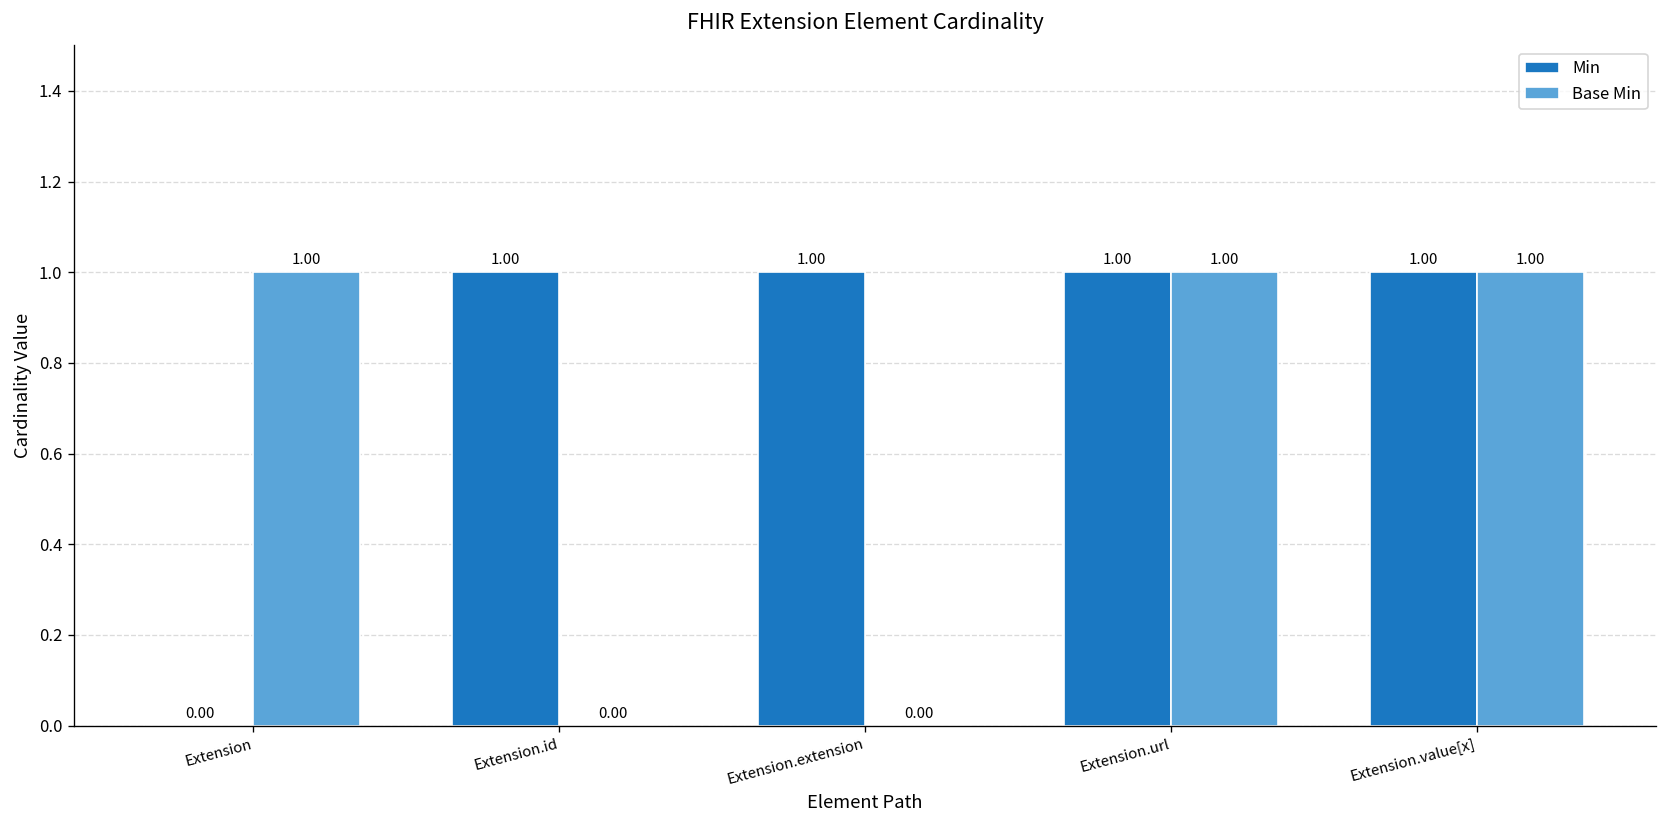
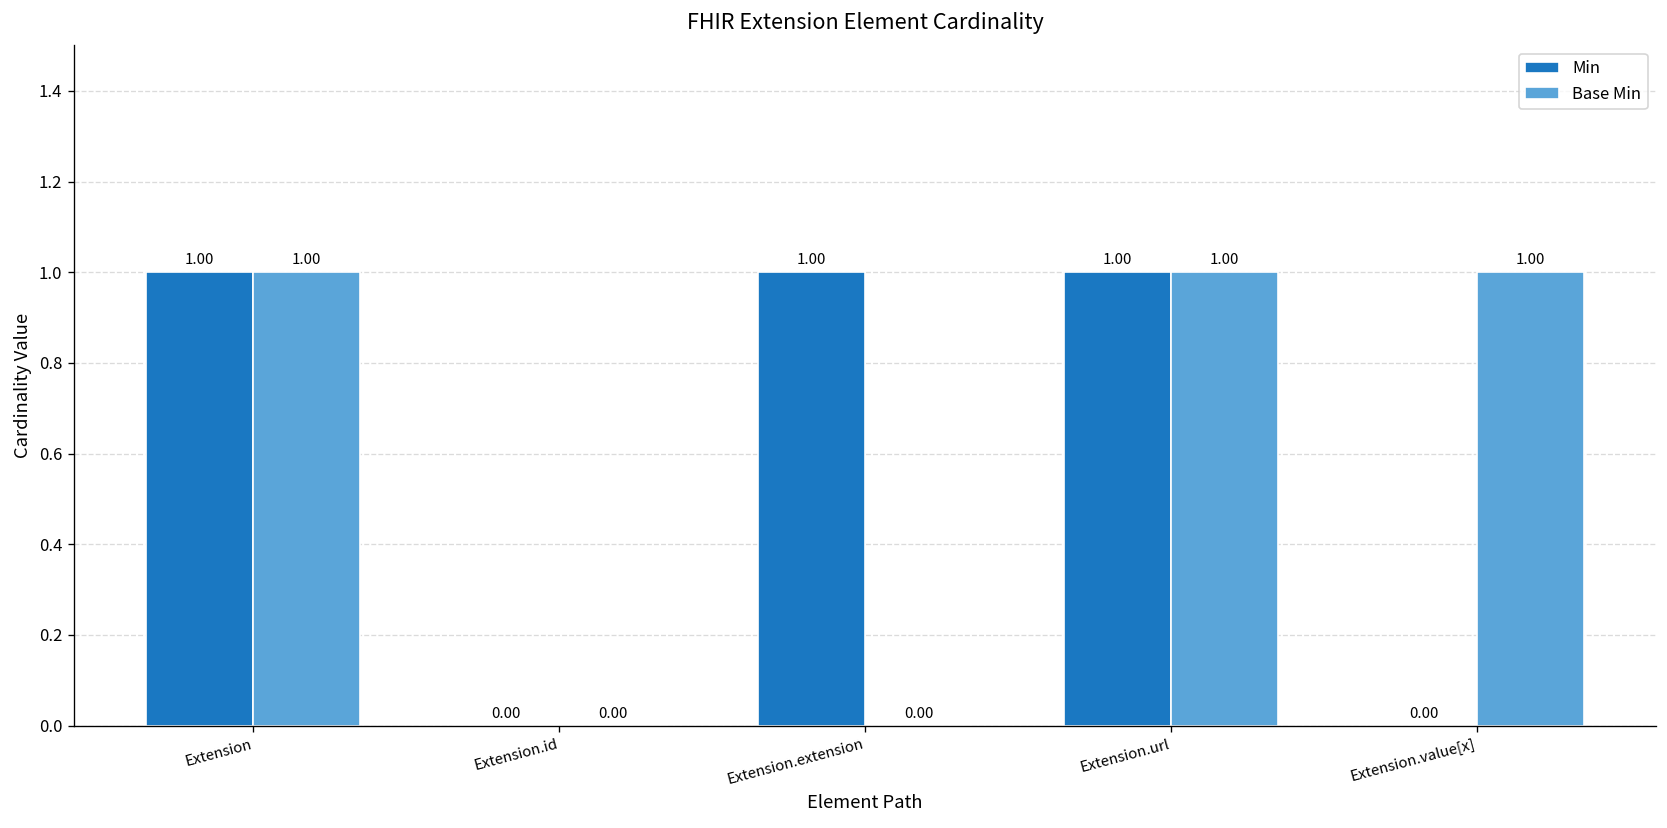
  {
    "Min": {
-     "Extension": 0.00,
-     "Extension.id": 1.00,
+     "Extension": 1.00,
+     "Extension.id": 0.00,
      "Extension.extension": 1.00,
      "Extension.url": 1.00,
-     "Extension.value[x]": 1.00
+     "Extension.value[x]": 0.00
    },
    "Base Min": {
      "Extension": 1.00,
      "Extension.id": 0.00,
      "Extension.extension": 0.00,
      "Extension.url": 1.00,
      "Extension.value[x]": 1.00
    }
  }
